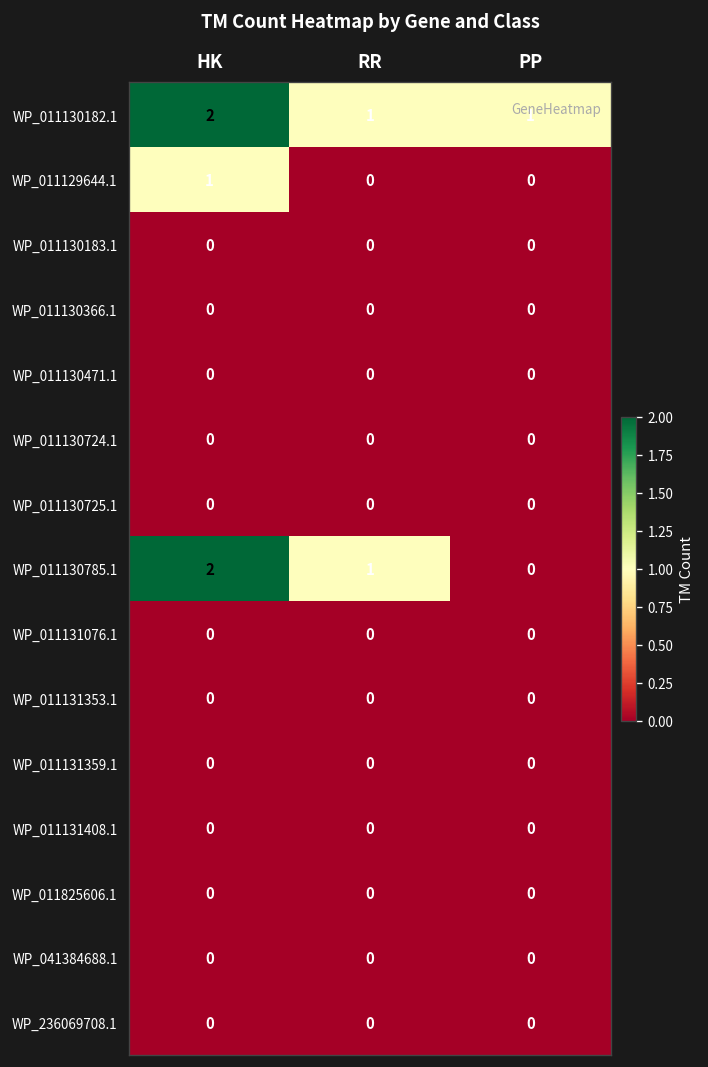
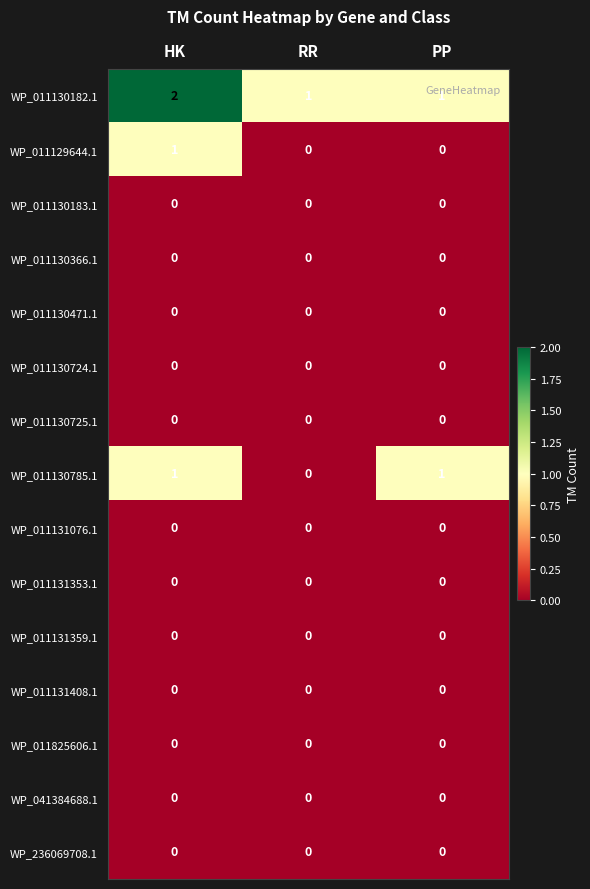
  {
    "WP_011130182.1": {
      "HK": 2,
      "RR": 1
    },
    "WP_011129644.1": {
      "HK": 1,
      "RR": 0,
      "PP": 0
    },
    "WP_011130183.1": {
      "HK": 0,
      "RR": 0,
      "PP": 0
    },
    "WP_011130366.1": {
      "HK": 0,
      "RR": 0,
      "PP": 0
    },
    "WP_011130471.1": {
      "HK": 0,
      "RR": 0,
      "PP": 0
    },
    "WP_011130724.1": {
      "HK": 0,
      "RR": 0,
      "PP": 0
    },
    "WP_011130725.1": {
      "HK": 0,
      "RR": 0,
      "PP": 0
    },
    "WP_011130785.1": {
-     "HK": 2,
-     "RR": 1,
-     "PP": 0
+     "HK": 1,
+     "RR": 0,
+     "PP": 1
    },
    "WP_011131076.1": {
      "HK": 0,
      "RR": 0,
      "PP": 0
    },
    "WP_011131353.1": {
      "HK": 0,
      "RR": 0,
      "PP": 0
    },
    "WP_011131359.1": {
      "HK": 0,
      "RR": 0,
      "PP": 0
    },
    "WP_011131408.1": {
      "HK": 0,
      "RR": 0,
      "PP": 0
    },
    "WP_011825606.1": {
      "HK": 0,
      "RR": 0,
      "PP": 0
    },
    "WP_041384688.1": {
      "HK": 0,
      "RR": 0,
      "PP": 0
    },
    "WP_236069708.1": {
      "HK": 0,
      "RR": 0,
      "PP": 0
    }
  }
